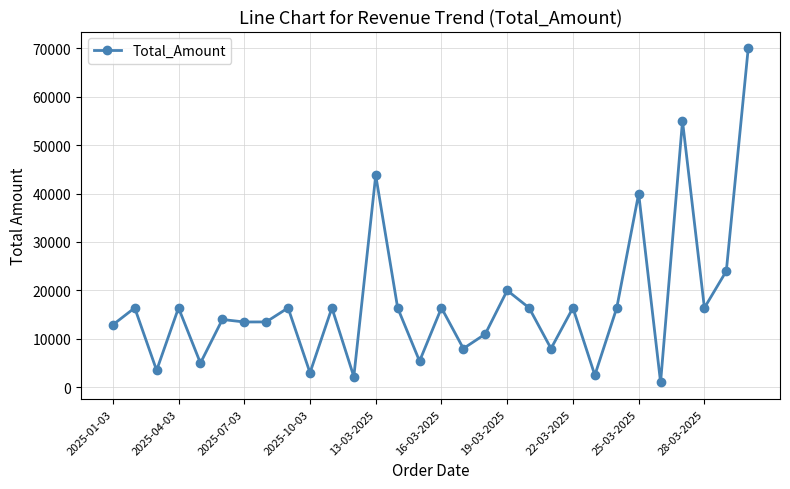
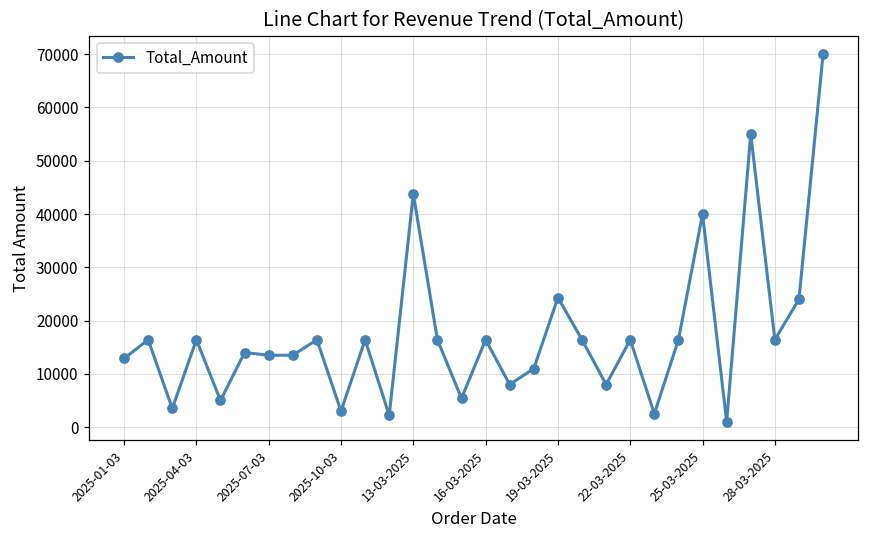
  {
    "2025-01-03": 13000,
    "2025-04-03": 16000,
    "2025-07-03": 13000,
    "2025-10-03": 3000,
    "13-03-2025": 44000,
    "16-03-2025": 16000,
-   "19-03-2025": 20000,
+   "19-03-2025": 24000,
    "22-03-2025": 16000,
    "25-03-2025": 40000,
    "28-03-2025": 16000
  }
